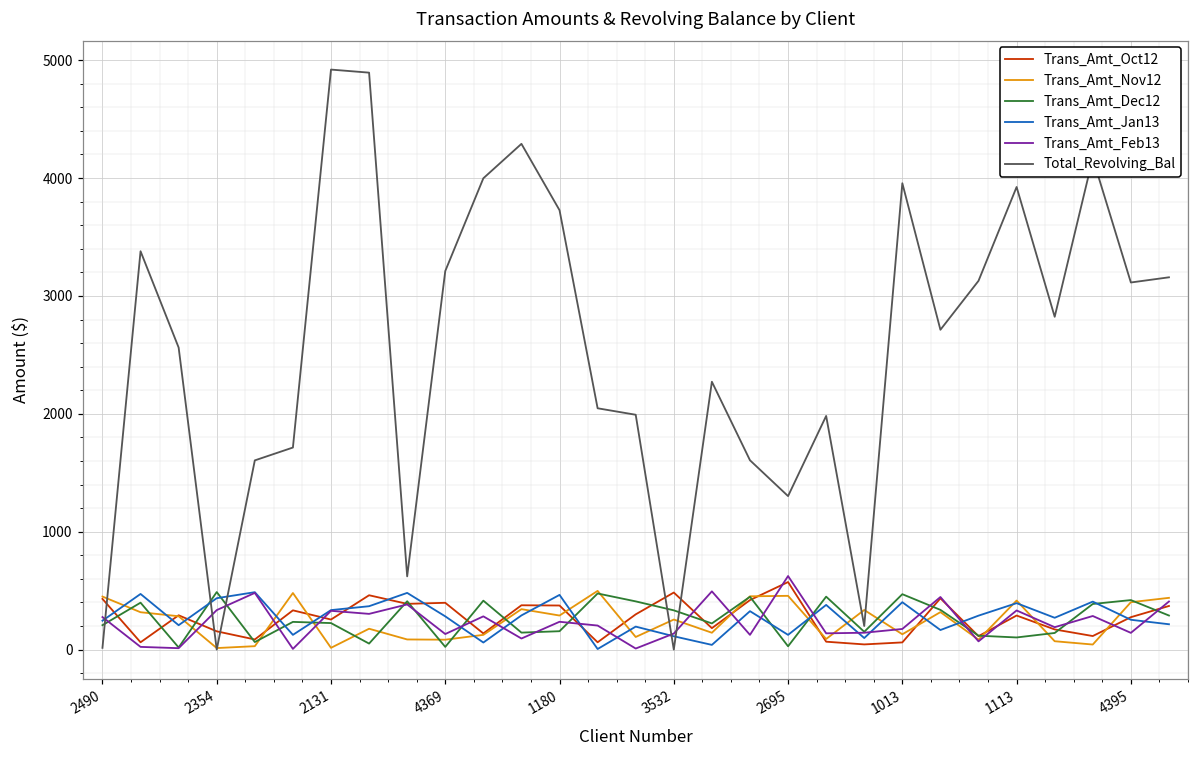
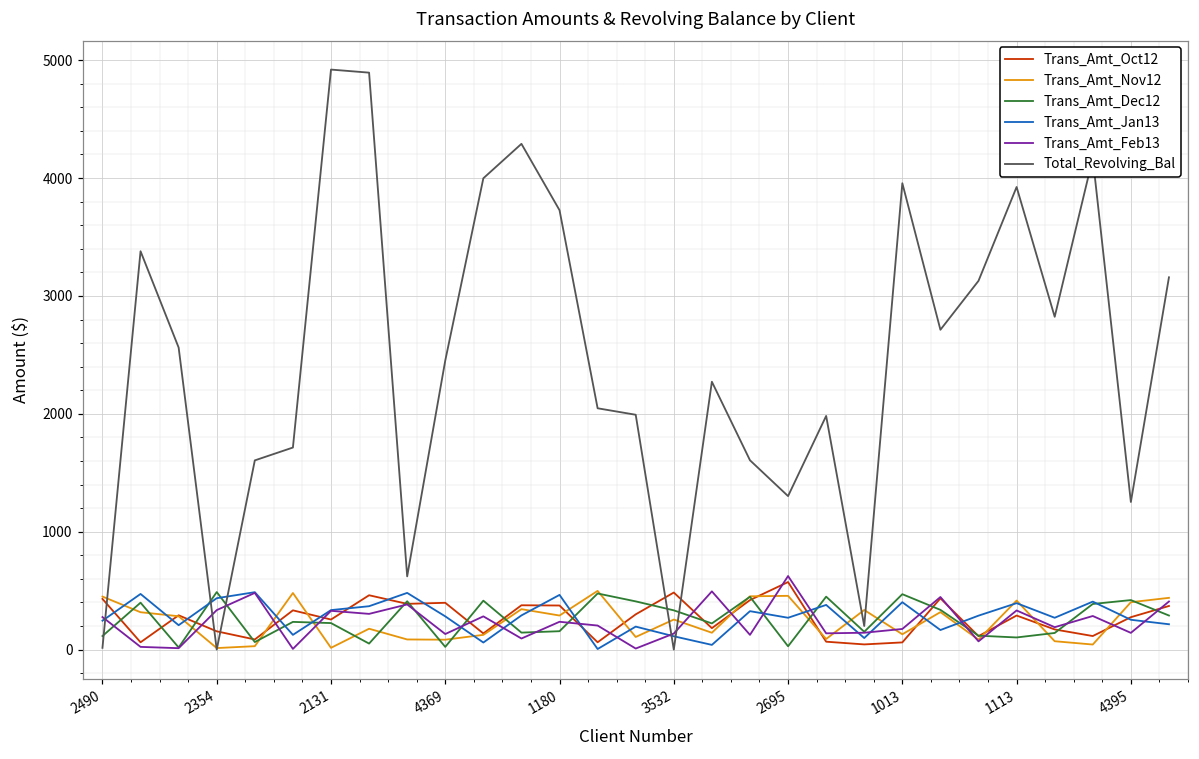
  {
    "Trans_Amt_Oct12": {
      "2354": 160,
      "2131": 260,
      "4369": 400,
      "1180": 370,
      "3532": 480,
      "2695": 570,
      "1013": 60,
      "1113": 290
    },
    "Trans_Amt_Nov12": {
      "2131": 20,
      "4369": 80,
      "1180": 290,
      "3532": 260,
      "2695": 460,
      "1013": 130
    },
    "Trans_Amt_Dec12": {
-     "2490": 210,
+     "2490": 120,
      "2354": 490,
      "2131": 230,
      "4369": 20,
      "1180": 160,
      "3532": 330,
      "2695": 30,
      "1013": 470,
      "1113": 100
    },
    "Trans_Amt_Jan13": {
      "2490": 250,
      "2354": 440,
      "4369": 280,
      "1180": 460,
-     "2695": 130,
+     "2695": 270,
      "1013": 400
    },
    "Trans_Amt_Feb13": {
      "2490": 280,
      "2354": 340,
      "4369": 130,
      "1180": 240,
      "2695": 620,
      "1013": 180,
      "1113": 330,
      "4395": 140
    },
    "Total_Revolving_Bal": {
      "2490": 20,
      "2131": 4920,
-     "4369": 3210,
+     "4369": 2450,
      "1180": 3730,
      "3532": 0,
      "2695": 1300,
      "1013": 3960,
      "1113": 3920,
-     "4395": 3110
+     "4395": 1250
    }
  }
